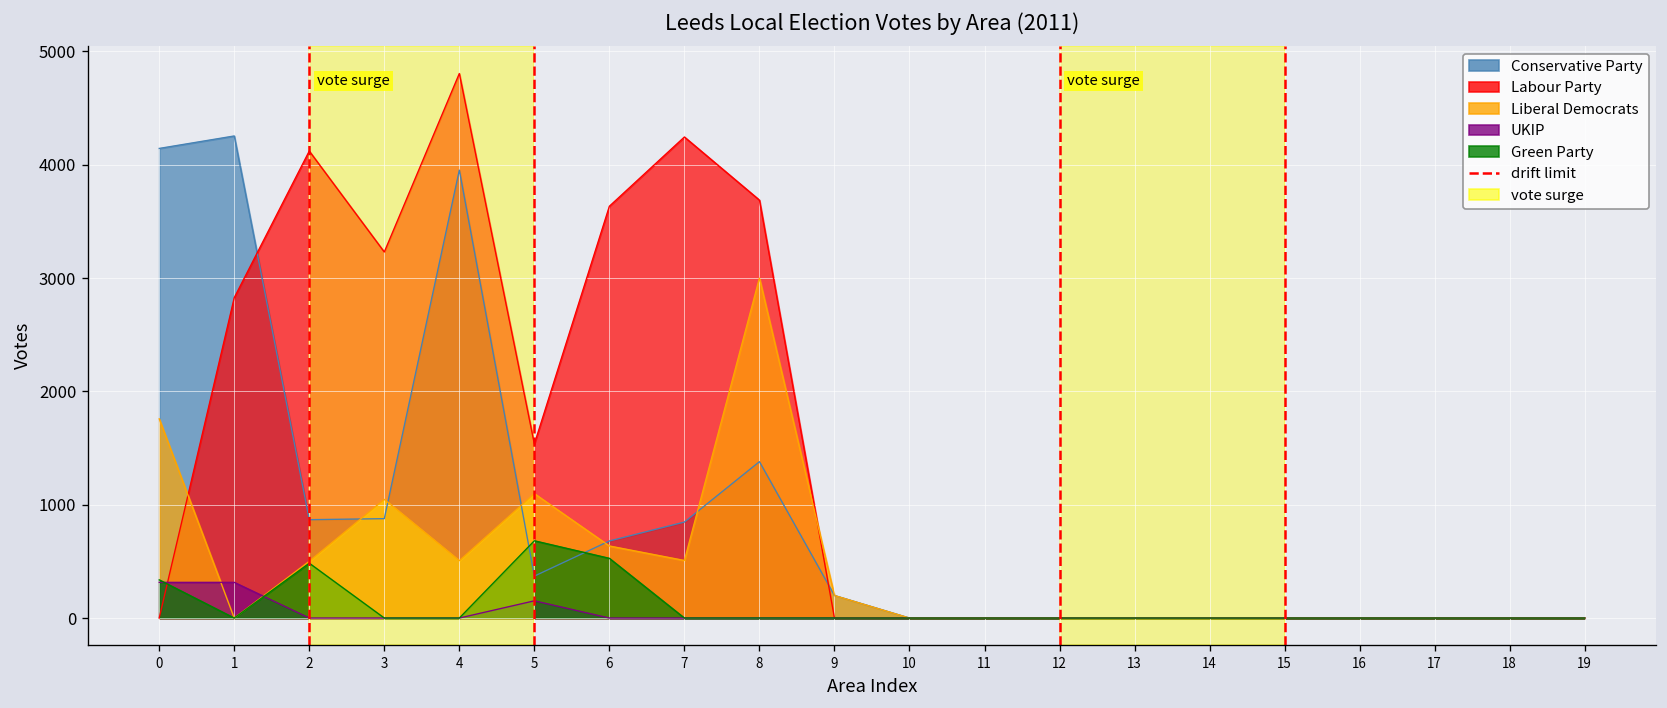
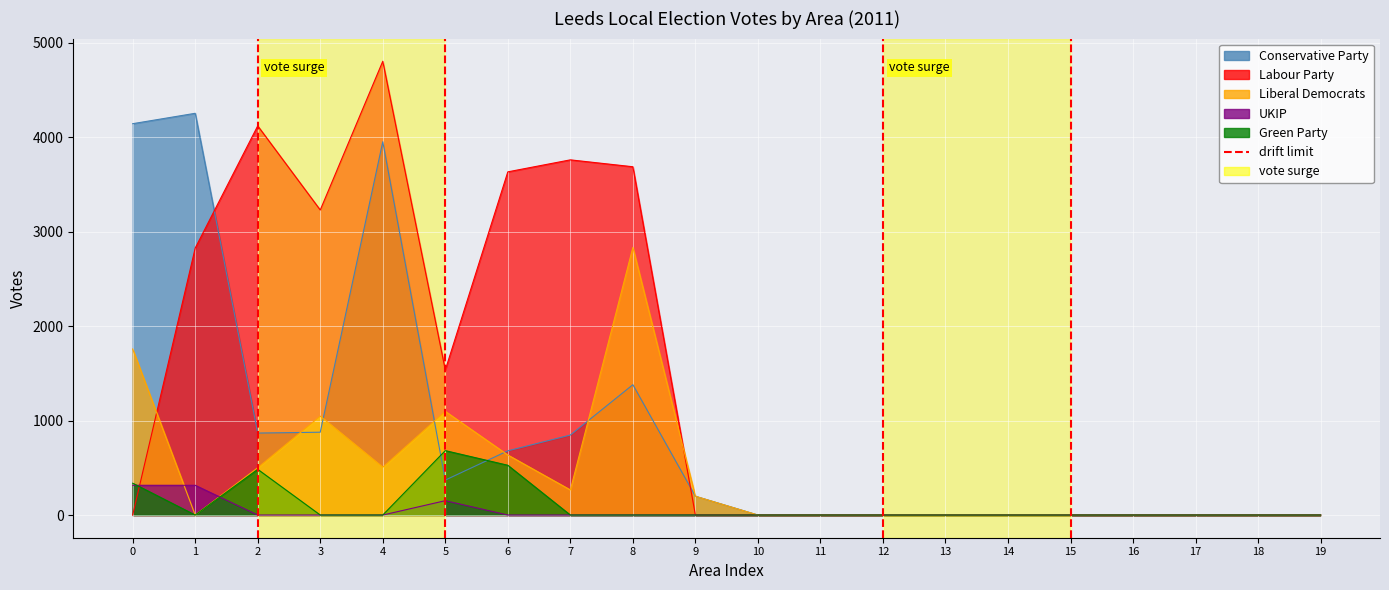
  {
    "Conservative Party": {
      "0": 4100,
      "1": 4300,
      "2": 900,
      "3": 900,
      "4": 4000,
      "5": 400,
      "6": 700,
      "7": 800,
      "8": 1400
    },
    "Labour Party": {
      "0": 0,
      "1": 2800,
      "2": 4100,
      "3": 3200,
      "4": 4800,
      "5": 1500,
      "6": 3600,
-     "7": 4200,
+     "7": 3800,
      "8": 3700
    },
    "Liberal Democrats": {
      "0": 1800,
      "3": 1000,
      "4": 500,
      "5": 1100,
      "6": 600,
-     "7": 500,
-     "8": 3000
+     "7": 300,
+     "8": 2800
    },
    "UKIP": {
      "1": 300,
      "2": 0,
      "5": 200,
      "6": 0
    },
    "Green Party": {
      "5": 700,
      "6": 500
    }
  }
